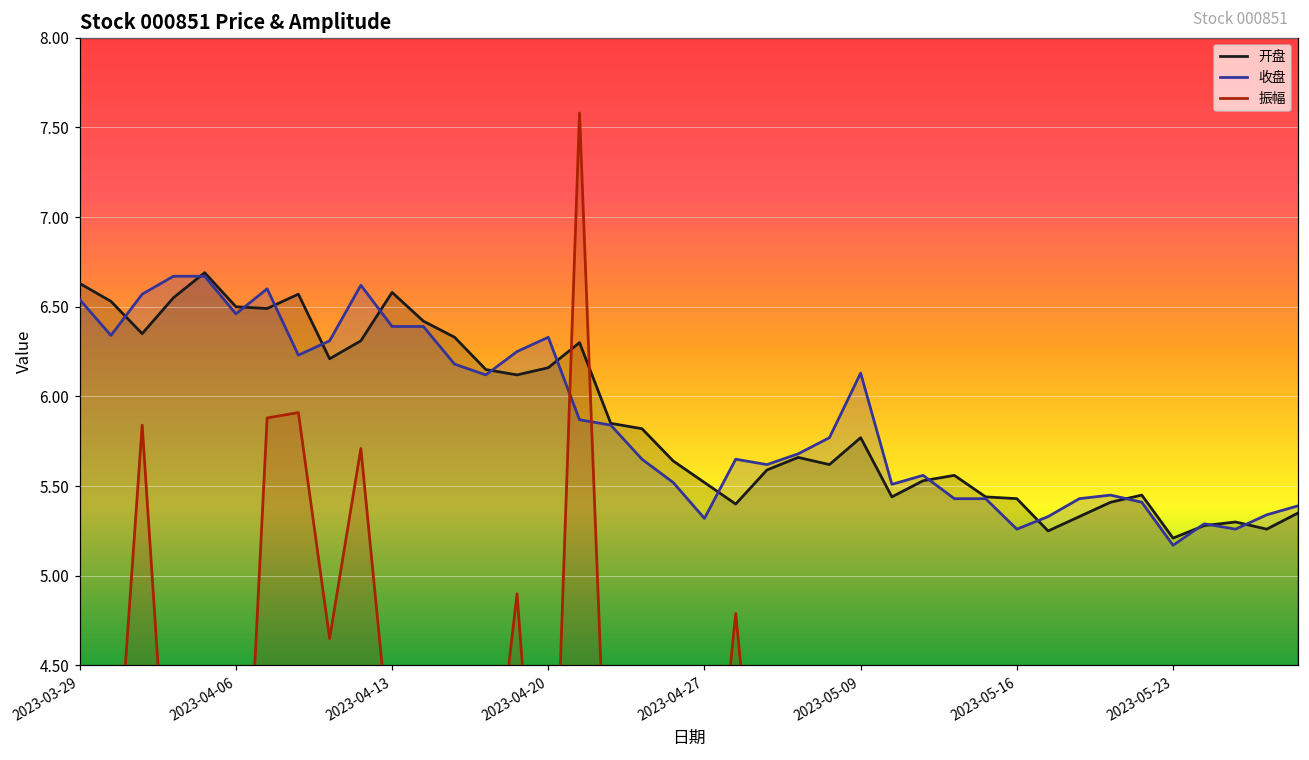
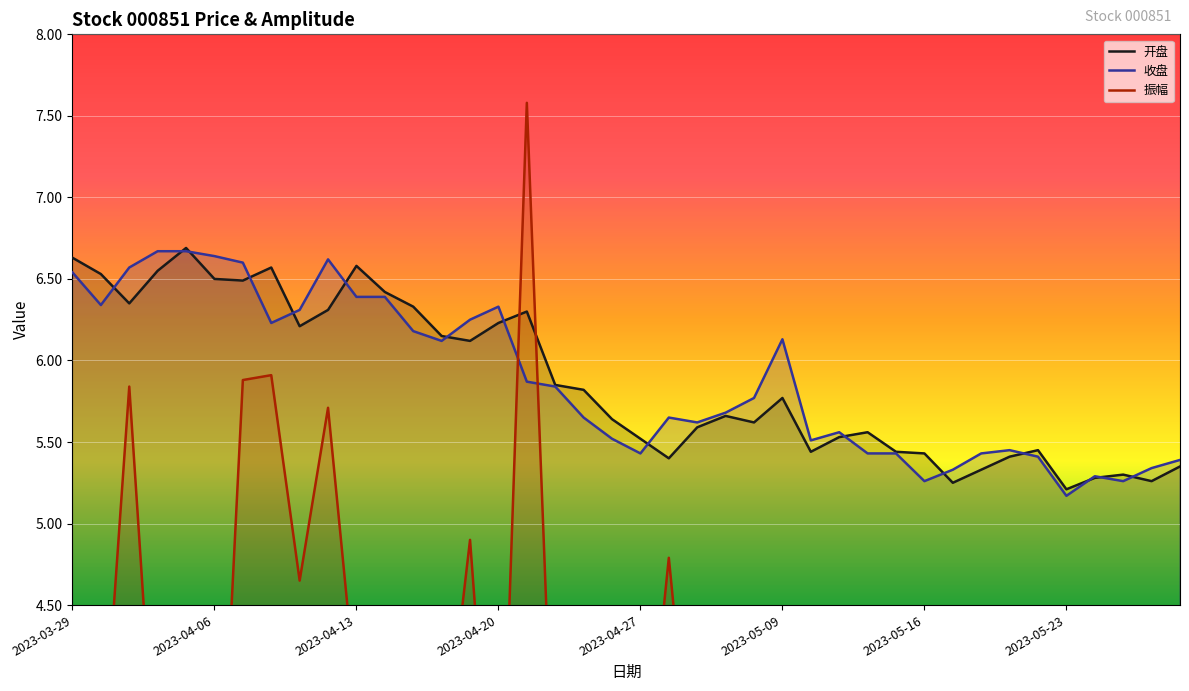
  {
    "开盘": {
      "2023-03-29": 6.63,
      "2023-04-06": 6.50,
      "2023-04-13": 6.58,
-     "2023-04-20": 6.16,
+     "2023-04-20": 6.23,
      "2023-04-27": 5.52,
      "2023-05-09": 5.77,
      "2023-05-16": 5.43,
      "2023-05-23": 5.21
    },
    "收盘": {
      "2023-03-29": 6.54,
-     "2023-04-06": 6.46,
+     "2023-04-06": 6.64,
      "2023-04-13": 6.39,
      "2023-04-20": 6.33,
-     "2023-04-27": 5.32,
+     "2023-04-27": 5.43,
      "2023-05-09": 6.13,
      "2023-05-16": 5.26,
      "2023-05-23": 5.17
    }
  }
